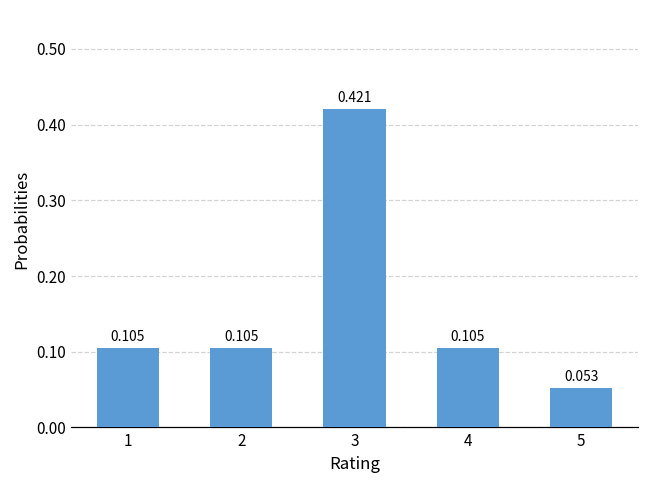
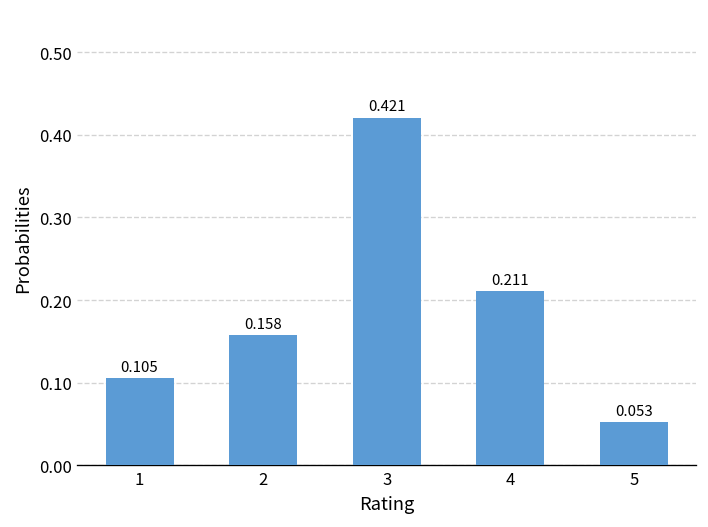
  {
    "1": 0.105,
-   "2": 0.105,
+   "2": 0.158,
    "3": 0.421,
-   "4": 0.105,
+   "4": 0.211,
    "5": 0.053
  }
